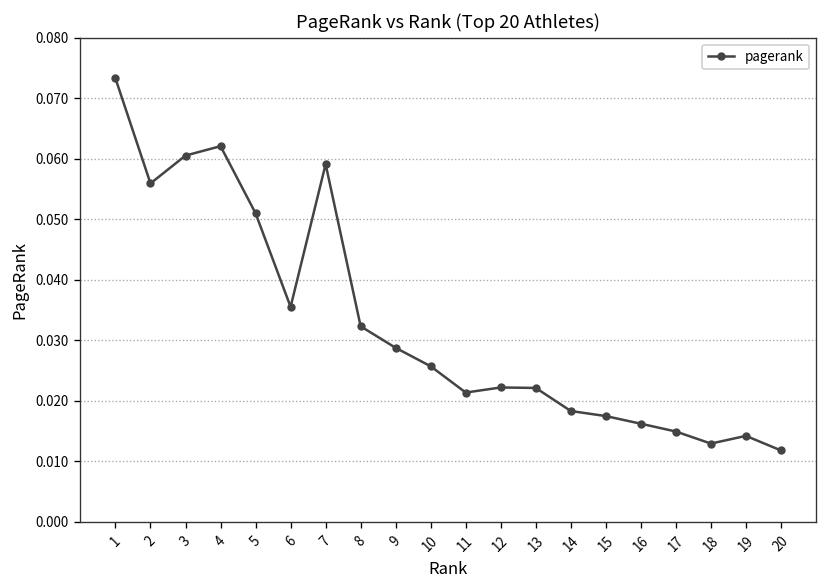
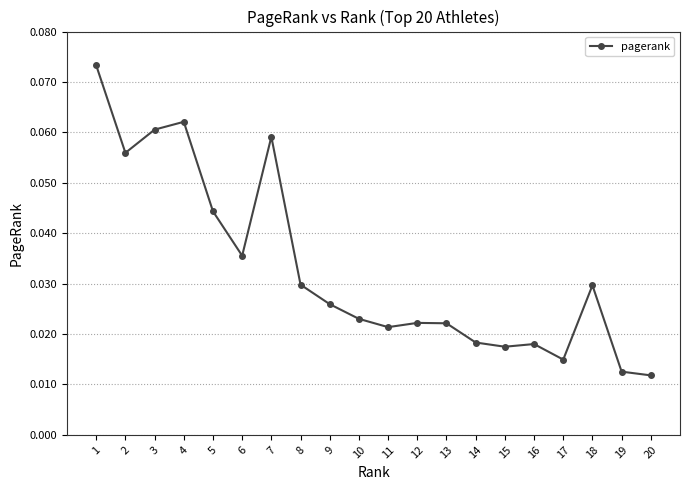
  {
    "1": 0.073,
    "2": 0.056,
    "3": 0.061,
    "4": 0.062,
-   "5": 0.051,
+   "5": 0.044,
    "6": 0.036,
    "7": 0.059,
-   "8": 0.032,
-   "9": 0.029,
-   "10": 0.026,
+   "8": 0.030,
+   "9": 0.026,
+   "10": 0.023,
    "11": 0.021,
    "12": 0.022,
    "13": 0.022,
    "14": 0.018,
    "15": 0.017,
-   "16": 0.016,
+   "16": 0.018,
    "17": 0.015,
-   "18": 0.013,
-   "19": 0.014,
+   "18": 0.030,
+   "19": 0.013,
    "20": 0.012
  }
